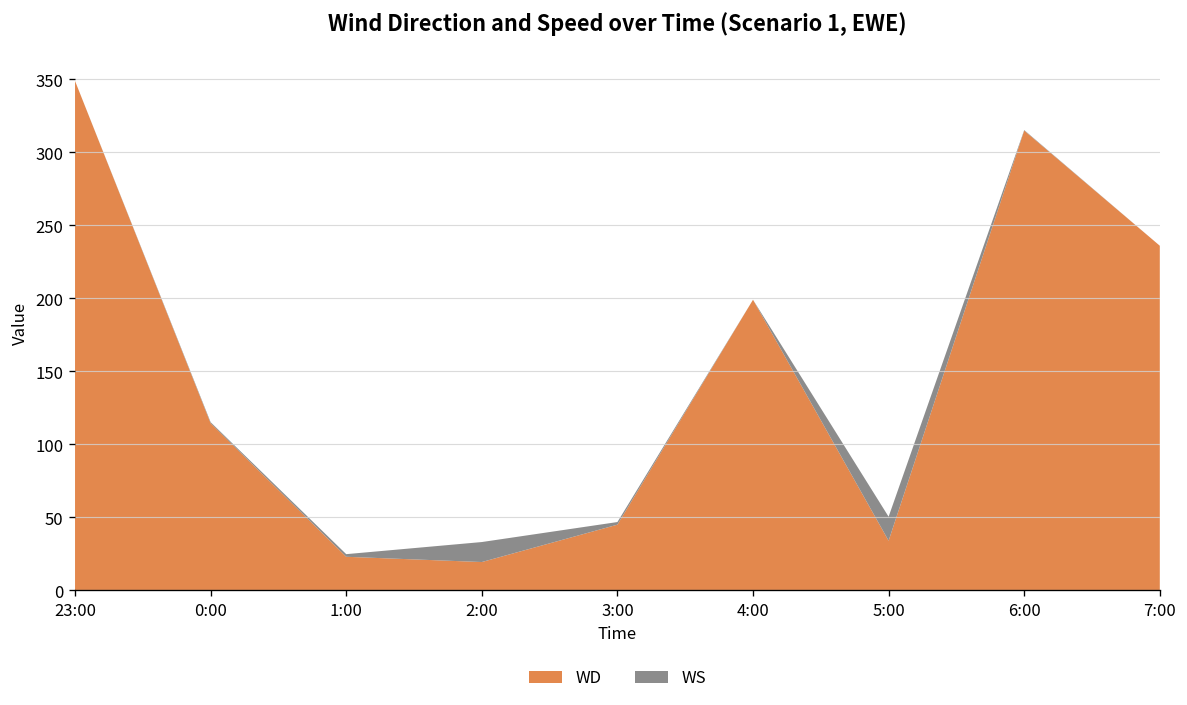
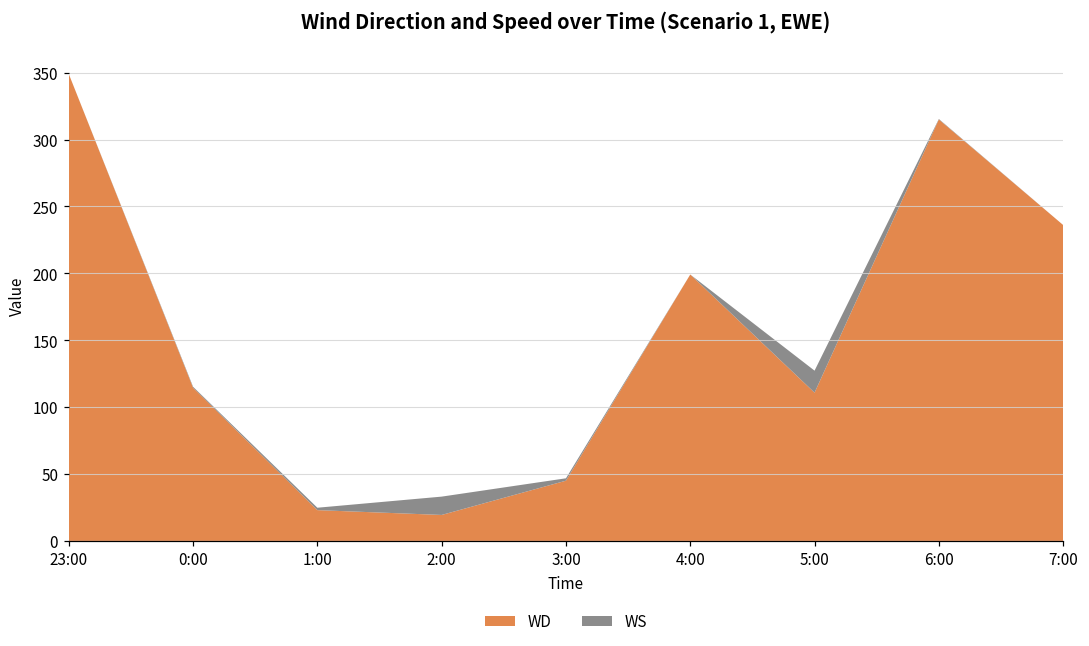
  {
    "WD": {
      "2:00": 19,
-     "5:00": 34
+     "5:00": 111
    },
    "WS": {
      "2:00": 14,
      "5:00": 16
    }
  }
